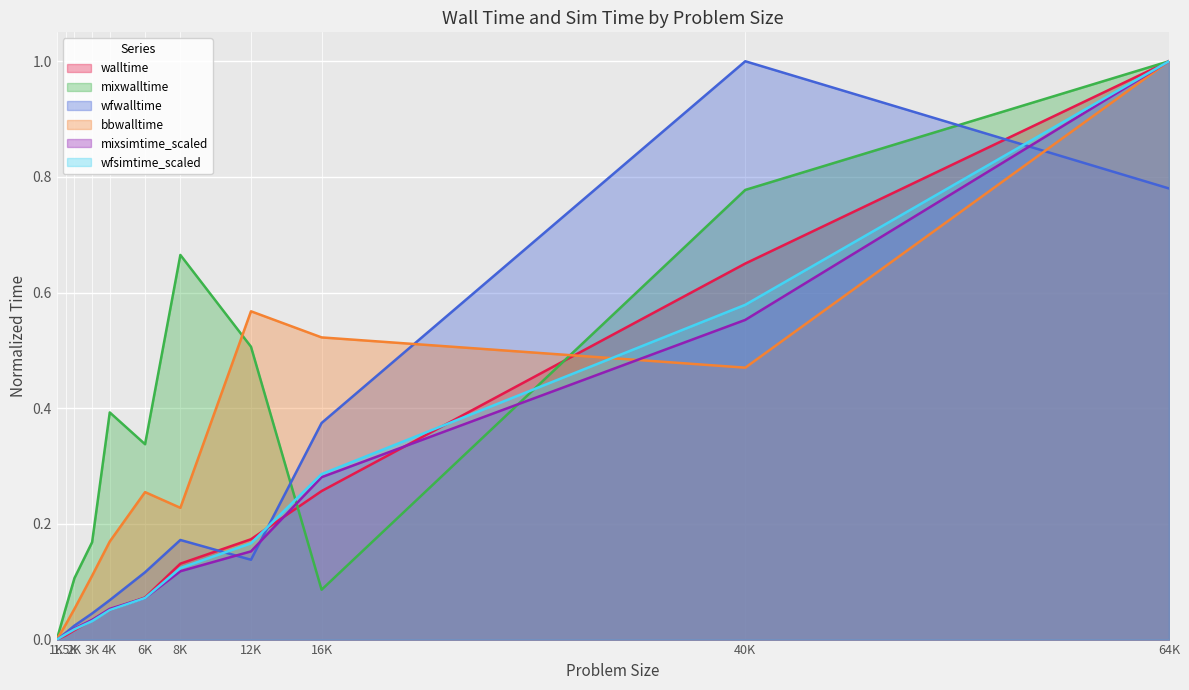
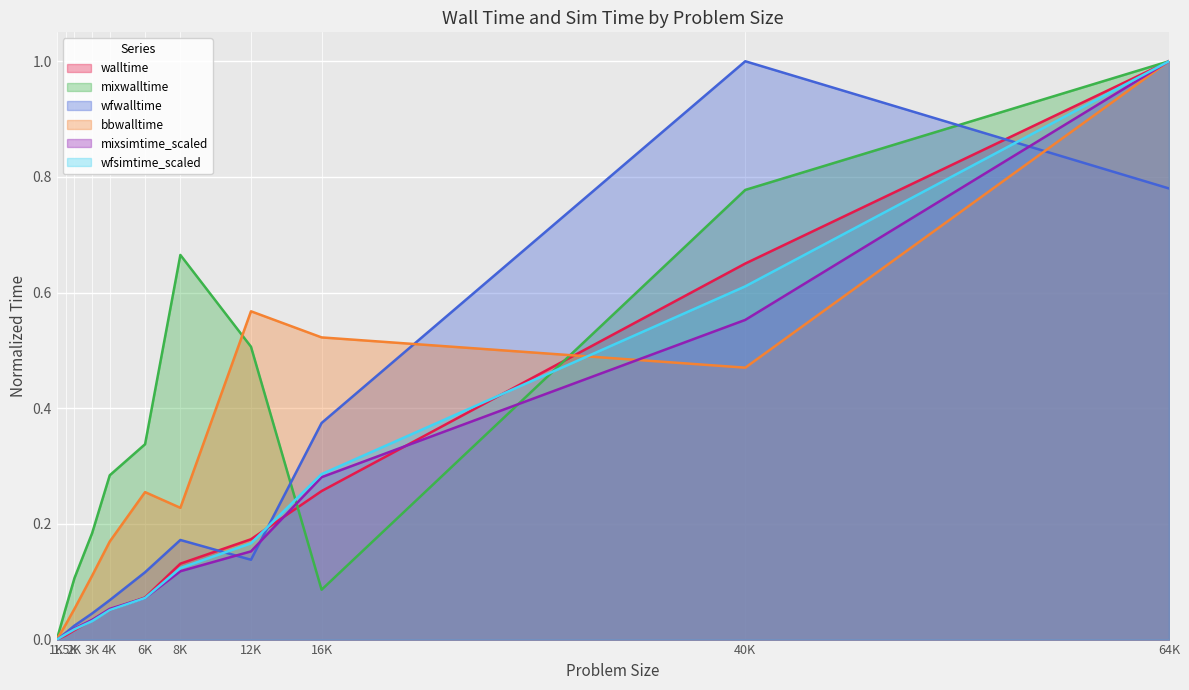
  {
    "mixwalltime": {
-     "3K": 0.17,
-     "4K": 0.39,
+     "3K": 0.18,
+     "4K": 0.28,
      "6K": 0.34,
      "8K": 0.67,
      "12K": 0.51,
      "16K": 0.09,
      "40K": 0.78
    },
    "wfsimtime_scaled": {
      "8K": 0.12,
      "12K": 0.17,
      "16K": 0.29,
-     "40K": 0.58
+     "40K": 0.61
    }
  }
